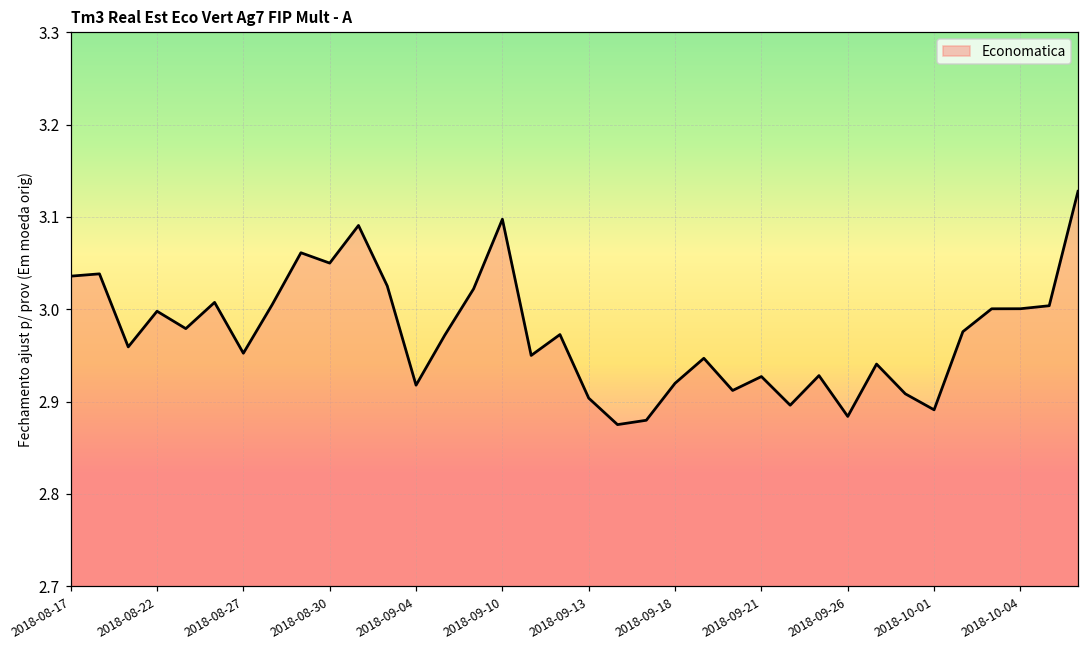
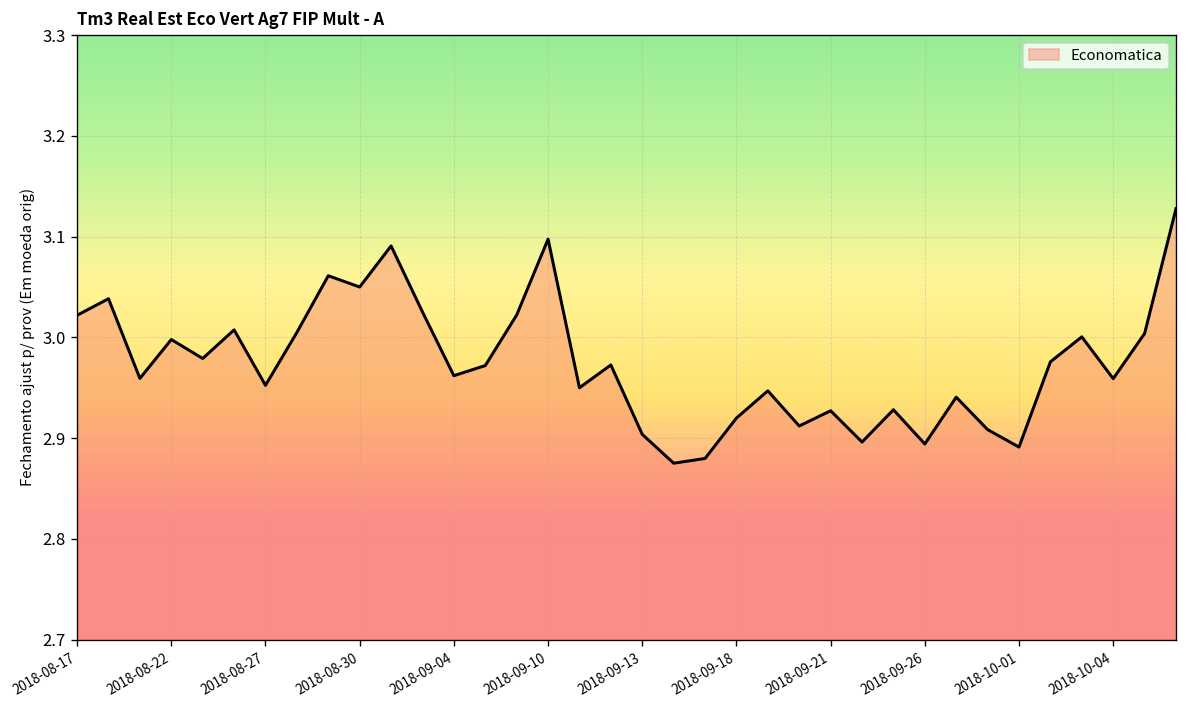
  {
-   "2018-08-17": 3.04,
+   "2018-08-17": 3.02,
    "2018-08-22": 3.00,
    "2018-08-27": 2.95,
    "2018-08-30": 3.05,
-   "2018-09-04": 2.92,
+   "2018-09-04": 2.96,
    "2018-09-10": 3.10,
    "2018-09-13": 2.90,
    "2018-09-18": 2.92,
    "2018-09-21": 2.93,
-   "2018-09-26": 2.88,
+   "2018-09-26": 2.89,
    "2018-10-01": 2.89,
-   "2018-10-04": 3.00
+   "2018-10-04": 2.96
  }
